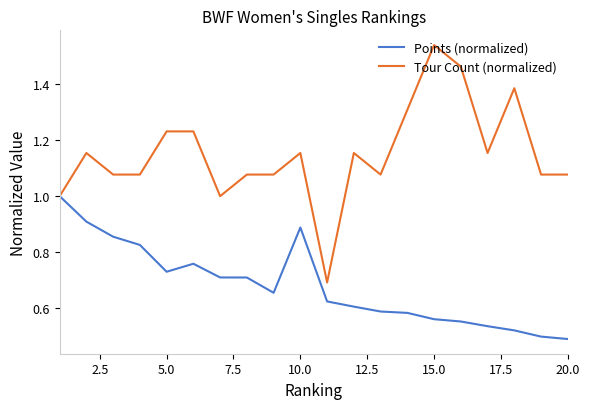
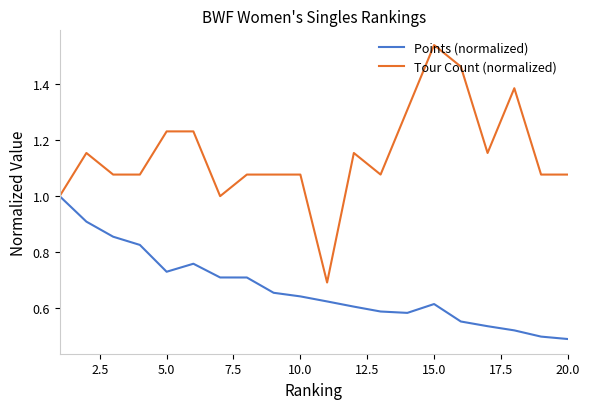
  {
    "Points (normalized)": {
      "5.0": 0.73,
-     "10.0": 0.89,
-     "15.0": 0.56,
+     "10.0": 0.64,
+     "15.0": 0.62,
      "20.0": 0.49
    },
    "Tour Count (normalized)": {
      "5.0": 1.23,
-     "10.0": 1.15,
+     "10.0": 1.08,
      "15.0": 1.54,
      "20.0": 1.08
    }
  }
